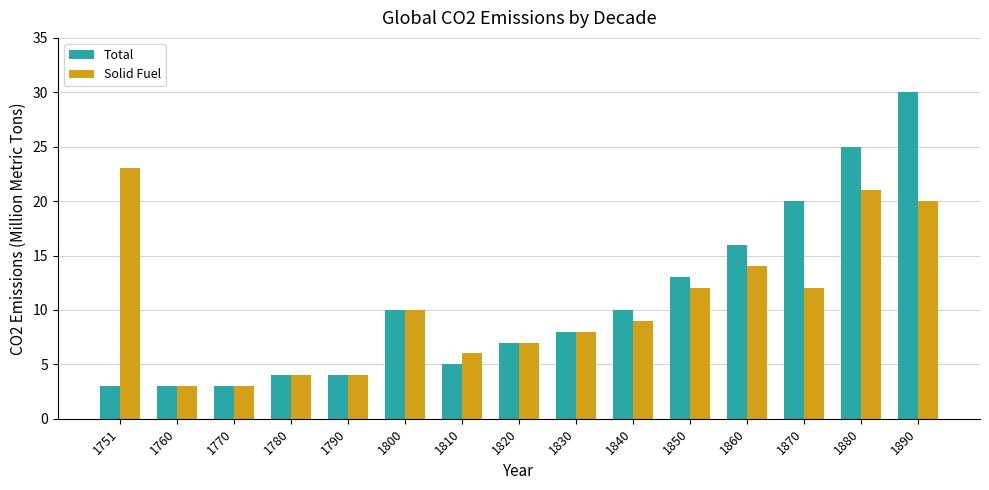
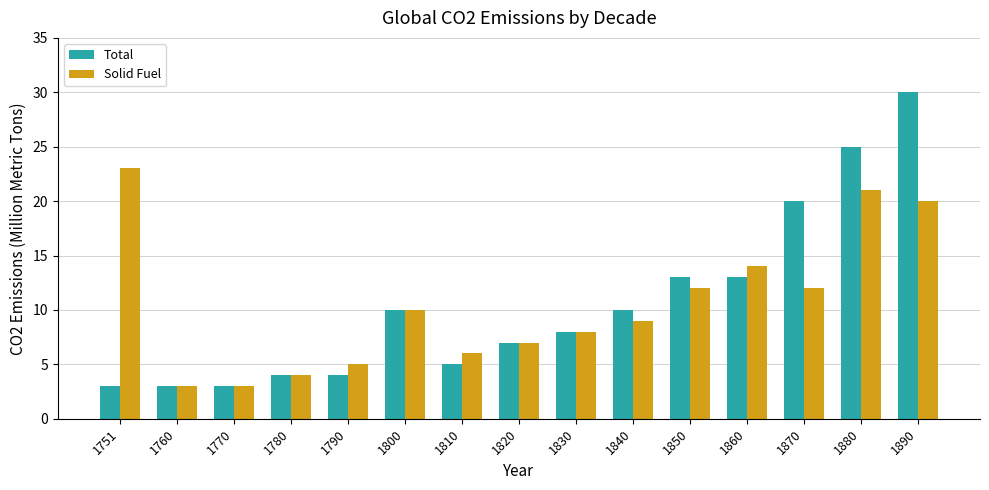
  {
    "Total": {
      "1751": 3,
      "1760": 3,
      "1770": 3,
      "1780": 4,
      "1790": 4,
      "1800": 10,
      "1810": 5,
      "1820": 7,
      "1830": 8,
      "1840": 10,
      "1850": 13,
-     "1860": 16,
+     "1860": 13,
      "1870": 20,
      "1880": 25,
      "1890": 30
    },
    "Solid Fuel": {
      "1751": 23,
      "1760": 3,
      "1770": 3,
      "1780": 4,
-     "1790": 4,
+     "1790": 5,
      "1800": 10,
      "1810": 6,
      "1820": 7,
      "1830": 8,
      "1840": 9,
      "1850": 12,
      "1860": 14,
      "1870": 12,
      "1880": 21,
      "1890": 20
    }
  }
